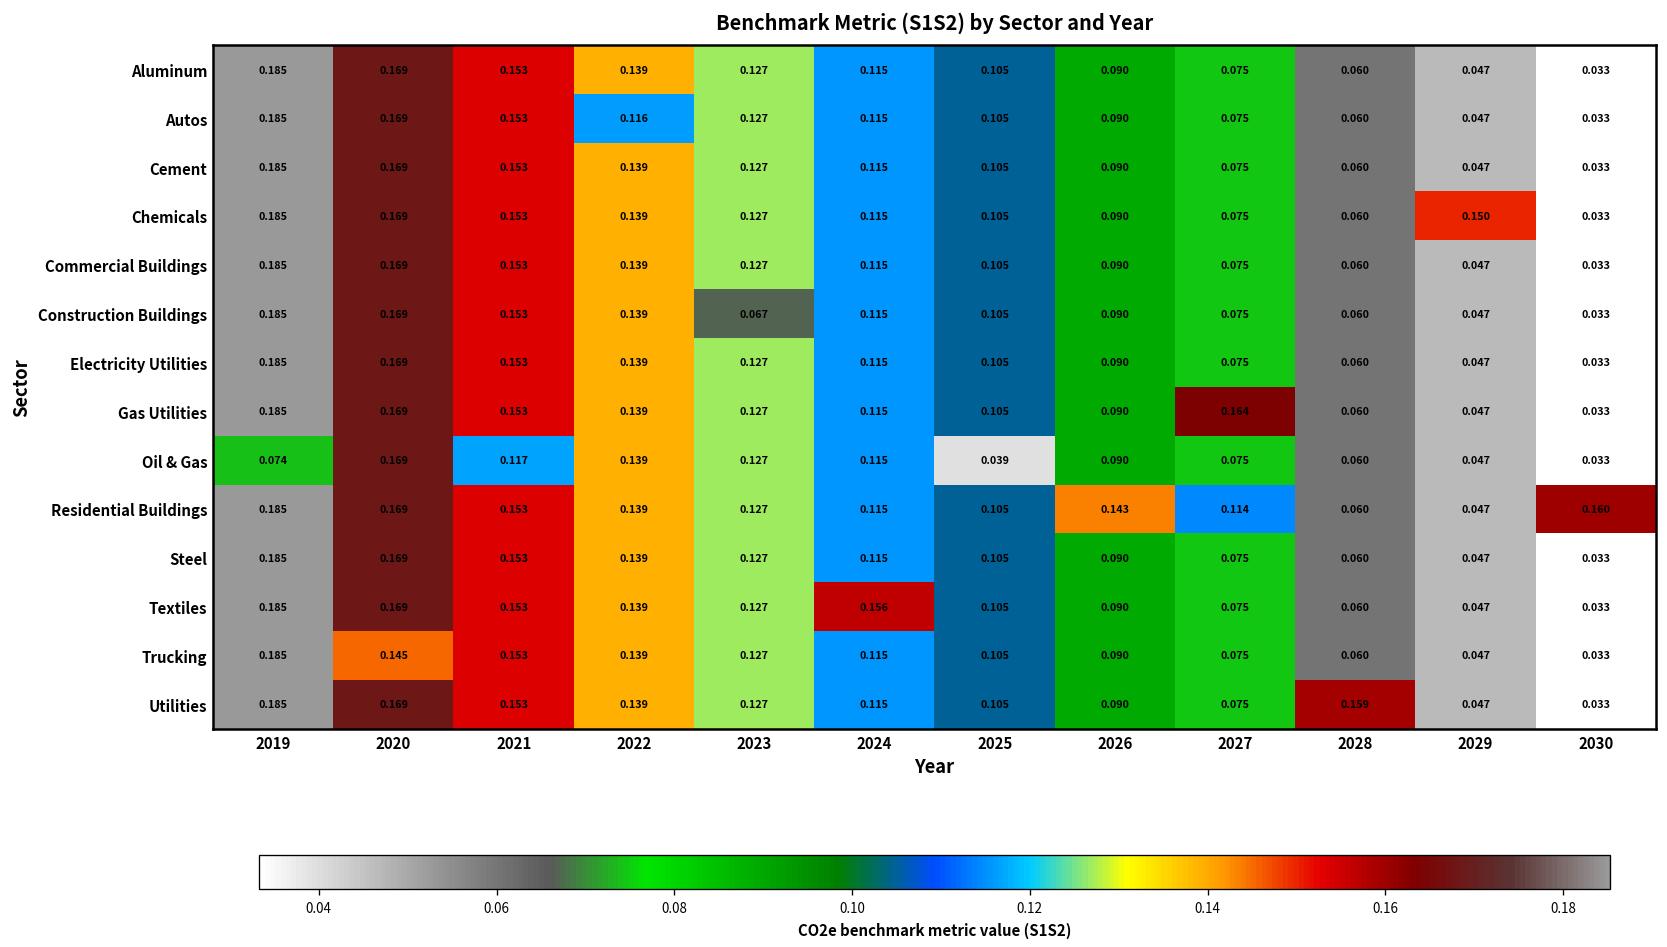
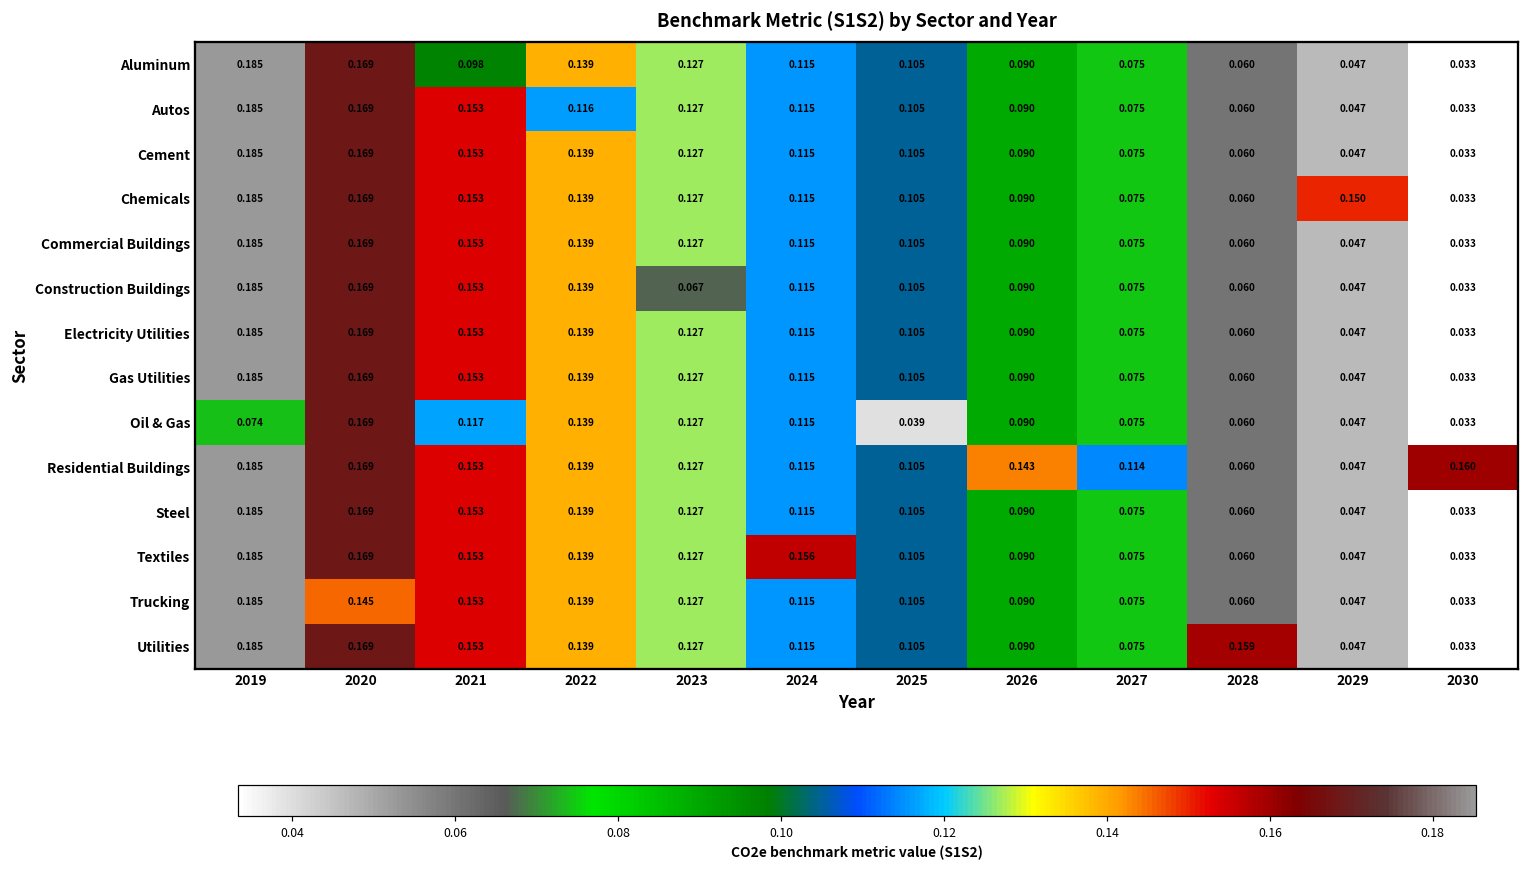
  {
    "Aluminum": {
      "2019": 0.185,
      "2020": 0.169,
-     "2021": 0.153,
+     "2021": 0.098,
      "2022": 0.139,
      "2023": 0.127,
      "2024": 0.115,
      "2025": 0.105,
      "2026": 0.090,
      "2027": 0.075,
      "2028": 0.060,
      "2029": 0.047,
      "2030": 0.033
    },
    "Autos": {
      "2019": 0.185,
      "2020": 0.169,
      "2021": 0.153,
      "2022": 0.116,
      "2023": 0.127,
      "2024": 0.115,
      "2025": 0.105,
      "2026": 0.090,
      "2027": 0.075,
      "2028": 0.060,
      "2029": 0.047,
      "2030": 0.033
    },
    "Cement": {
      "2019": 0.185,
      "2020": 0.169,
      "2021": 0.153,
      "2022": 0.139,
      "2023": 0.127,
      "2024": 0.115,
      "2025": 0.105,
      "2026": 0.090,
      "2027": 0.075,
      "2028": 0.060,
      "2029": 0.047,
      "2030": 0.033
    },
    "Chemicals": {
      "2019": 0.185,
      "2020": 0.169,
      "2021": 0.153,
      "2022": 0.139,
      "2023": 0.127,
      "2024": 0.115,
      "2025": 0.105,
      "2026": 0.090,
      "2027": 0.075,
      "2028": 0.060,
      "2029": 0.150,
      "2030": 0.033
    },
    "Commercial Buildings": {
      "2019": 0.185,
      "2020": 0.169,
      "2021": 0.153,
      "2022": 0.139,
      "2023": 0.127,
      "2024": 0.115,
      "2025": 0.105,
      "2026": 0.090,
      "2027": 0.075,
      "2028": 0.060,
      "2029": 0.047,
      "2030": 0.033
    },
    "Construction Buildings": {
      "2019": 0.185,
      "2020": 0.169,
      "2021": 0.153,
      "2022": 0.139,
      "2023": 0.067,
      "2024": 0.115,
      "2025": 0.105,
      "2026": 0.090,
      "2027": 0.075,
      "2028": 0.060,
      "2029": 0.047,
      "2030": 0.033
    },
    "Electricity Utilities": {
      "2019": 0.185,
      "2020": 0.169,
      "2021": 0.153,
      "2022": 0.139,
      "2023": 0.127,
      "2024": 0.115,
      "2025": 0.105,
      "2026": 0.090,
      "2027": 0.075,
      "2028": 0.060,
      "2029": 0.047,
      "2030": 0.033
    },
    "Gas Utilities": {
      "2019": 0.185,
      "2020": 0.169,
      "2021": 0.153,
      "2022": 0.139,
      "2023": 0.127,
      "2024": 0.115,
      "2025": 0.105,
      "2026": 0.090,
-     "2027": 0.164,
+     "2027": 0.075,
      "2028": 0.060,
      "2029": 0.047,
      "2030": 0.033
    },
    "Oil & Gas": {
      "2019": 0.074,
      "2020": 0.169,
      "2021": 0.117,
      "2022": 0.139,
      "2023": 0.127,
      "2024": 0.115,
      "2025": 0.039,
      "2026": 0.090,
      "2027": 0.075,
      "2028": 0.060,
      "2029": 0.047,
      "2030": 0.033
    },
    "Residential Buildings": {
      "2019": 0.185,
      "2020": 0.169,
      "2021": 0.153,
      "2022": 0.139,
      "2023": 0.127,
      "2024": 0.115,
      "2025": 0.105,
      "2026": 0.143,
      "2027": 0.114,
      "2028": 0.060,
      "2029": 0.047,
      "2030": 0.160
    },
    "Steel": {
      "2019": 0.185,
      "2020": 0.169,
      "2021": 0.153,
      "2022": 0.139,
      "2023": 0.127,
      "2024": 0.115,
      "2025": 0.105,
      "2026": 0.090,
      "2027": 0.075,
      "2028": 0.060,
      "2029": 0.047,
      "2030": 0.033
    },
    "Textiles": {
      "2019": 0.185,
      "2020": 0.169,
      "2021": 0.153,
      "2022": 0.139,
      "2023": 0.127,
      "2024": 0.156,
      "2025": 0.105,
      "2026": 0.090,
      "2027": 0.075,
      "2028": 0.060,
      "2029": 0.047,
      "2030": 0.033
    },
    "Trucking": {
      "2019": 0.185,
      "2020": 0.145,
      "2021": 0.153,
      "2022": 0.139,
      "2023": 0.127,
      "2024": 0.115,
      "2025": 0.105,
      "2026": 0.090,
      "2027": 0.075,
      "2028": 0.060,
      "2029": 0.047,
      "2030": 0.033
    },
    "Utilities": {
      "2019": 0.185,
      "2020": 0.169,
      "2021": 0.153,
      "2022": 0.139,
      "2023": 0.127,
      "2024": 0.115,
      "2025": 0.105,
      "2026": 0.090,
      "2027": 0.075,
      "2028": 0.159,
      "2029": 0.047,
      "2030": 0.033
    }
  }
